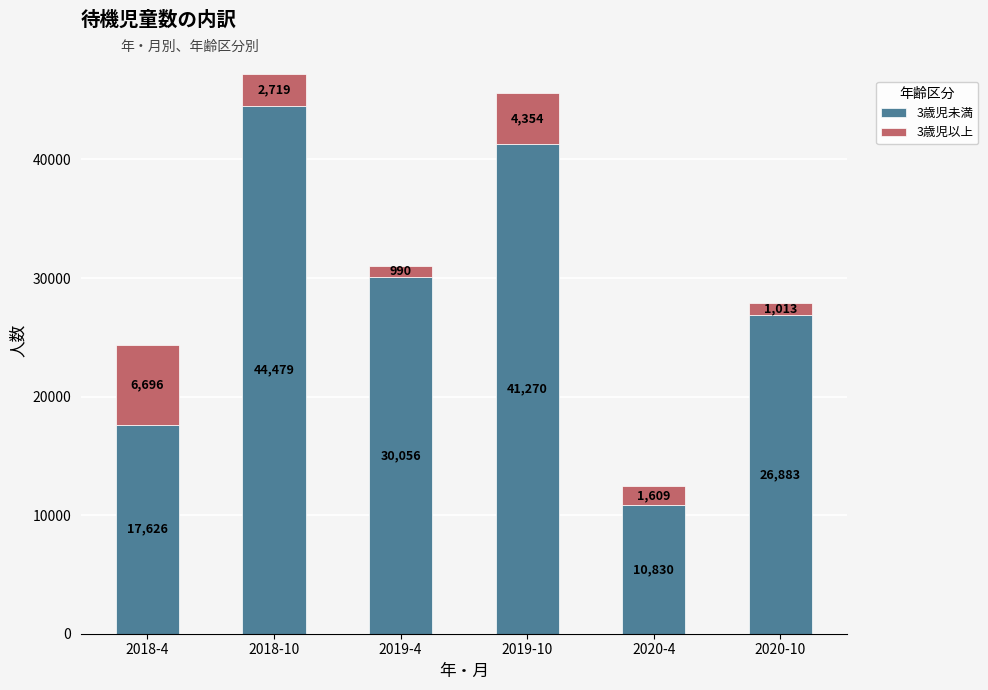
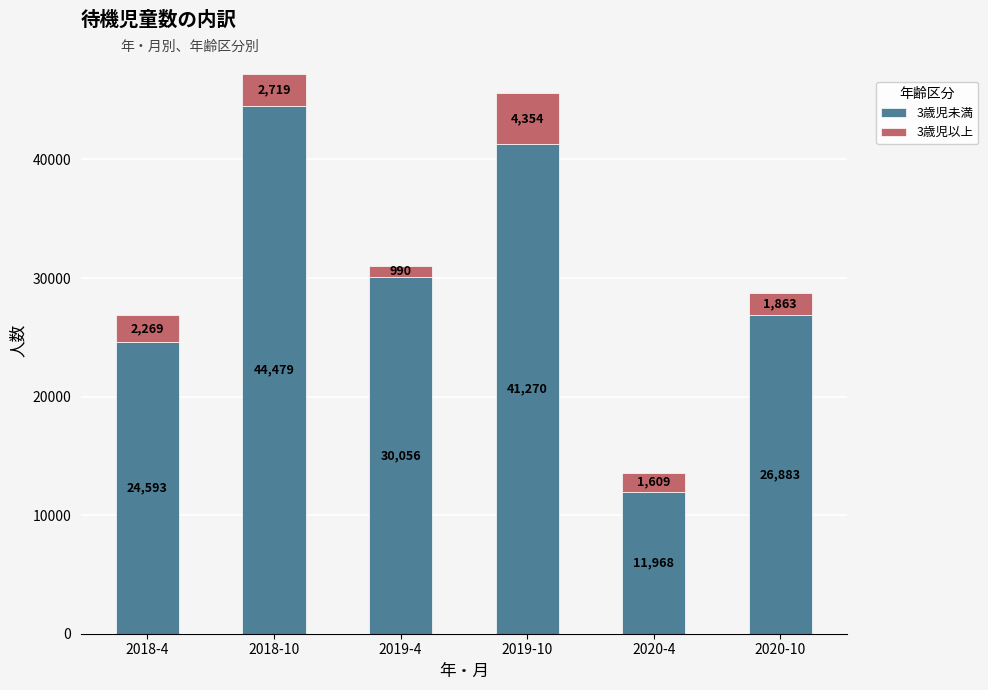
  {
    "3歳児未満": {
-     "2018-4": "17,626",
+     "2018-4": "24,593",
      "2018-10": "44,479",
      "2019-4": "30,056",
      "2019-10": "41,270",
-     "2020-4": "10,830",
+     "2020-4": "11,968",
      "2020-10": "26,883"
    },
    "3歳児以上": {
-     "2018-4": "6,696",
+     "2018-4": "2,269",
      "2018-10": "2,719",
      "2019-4": "990",
      "2019-10": "4,354",
      "2020-4": "1,609",
-     "2020-10": "1,013"
+     "2020-10": "1,863"
    }
  }
